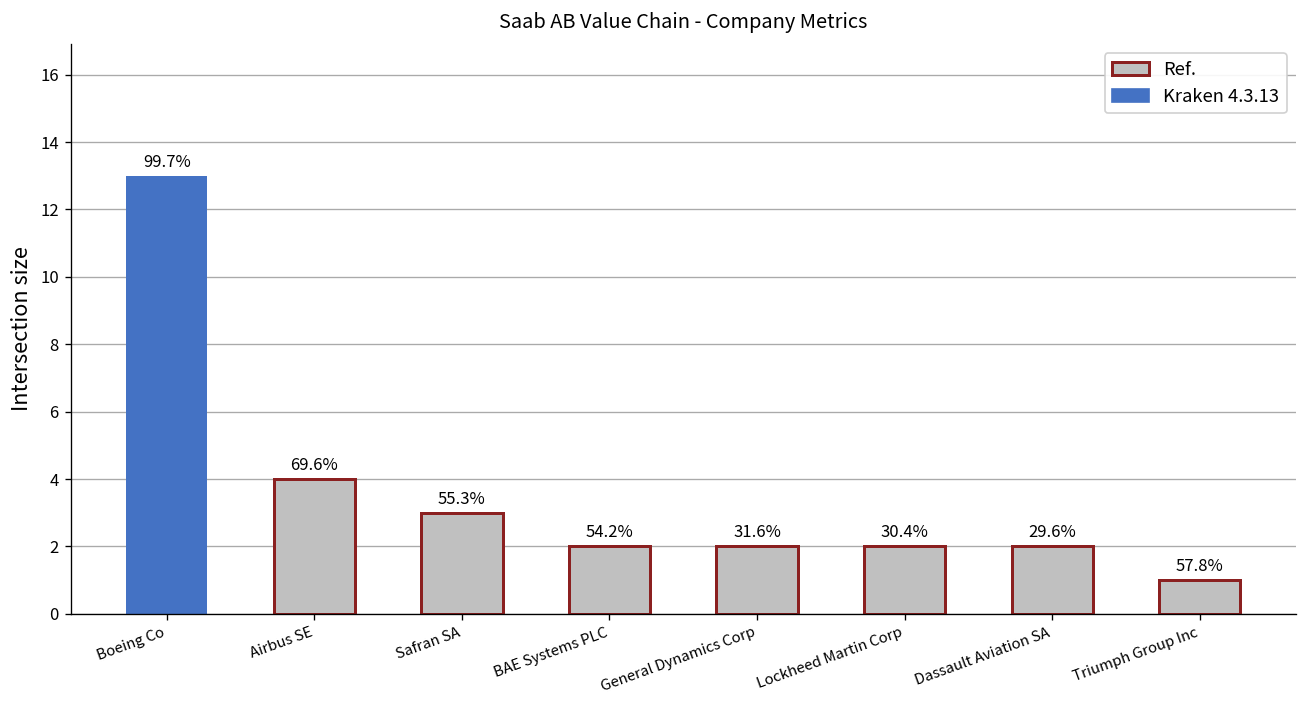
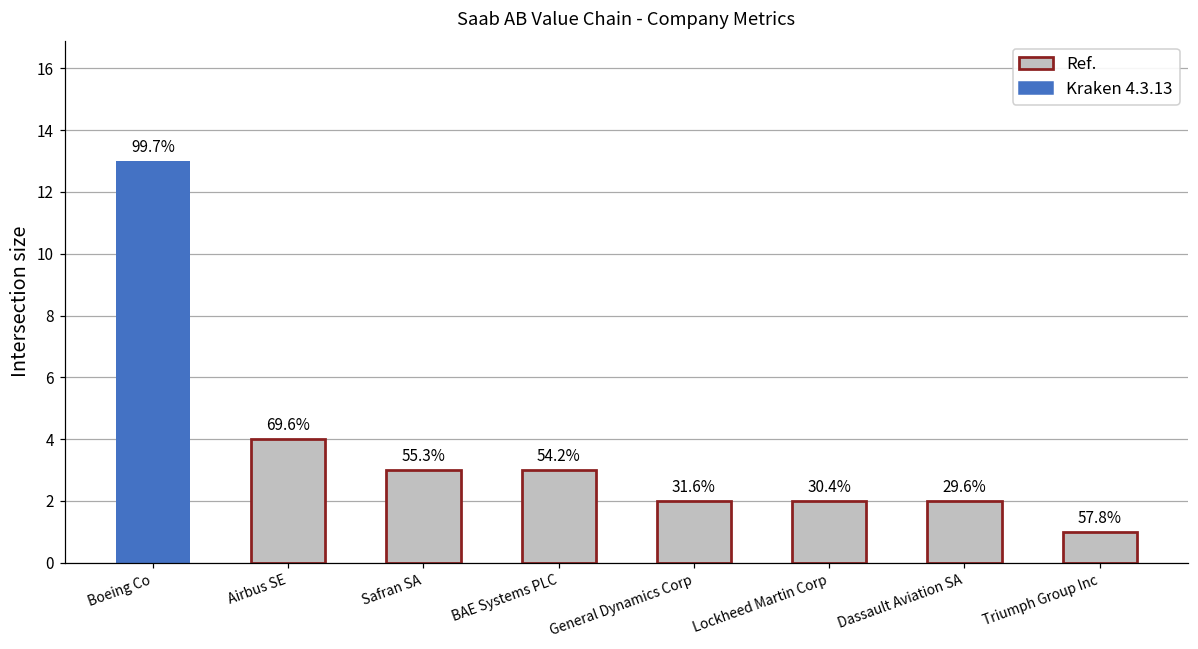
  {
-   "BAE Systems PLC": 2
+   "BAE Systems PLC": 3
  }
